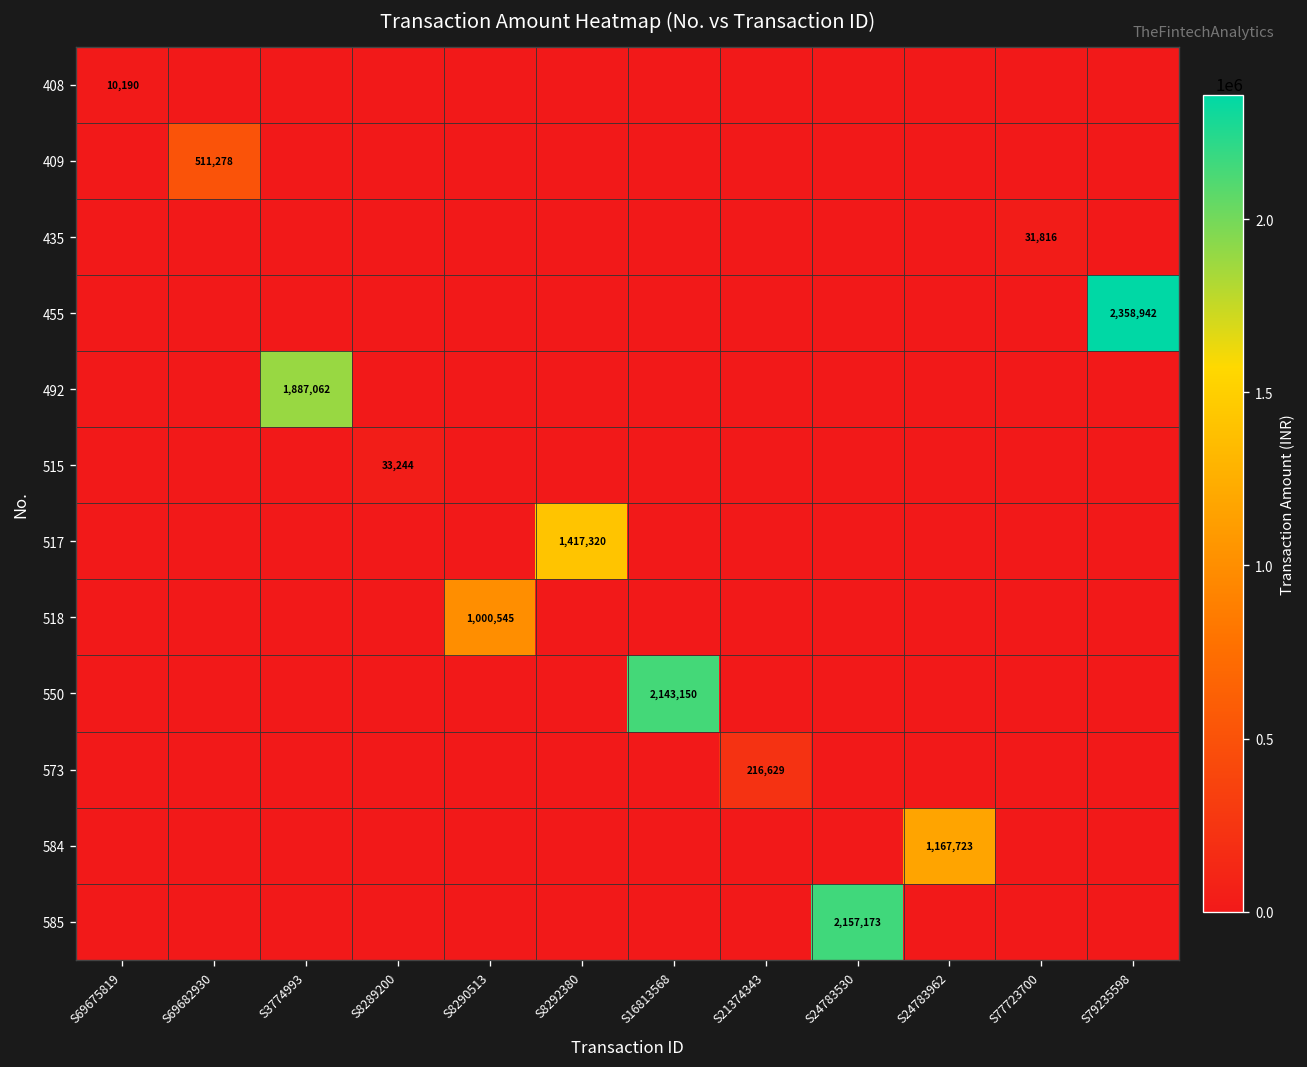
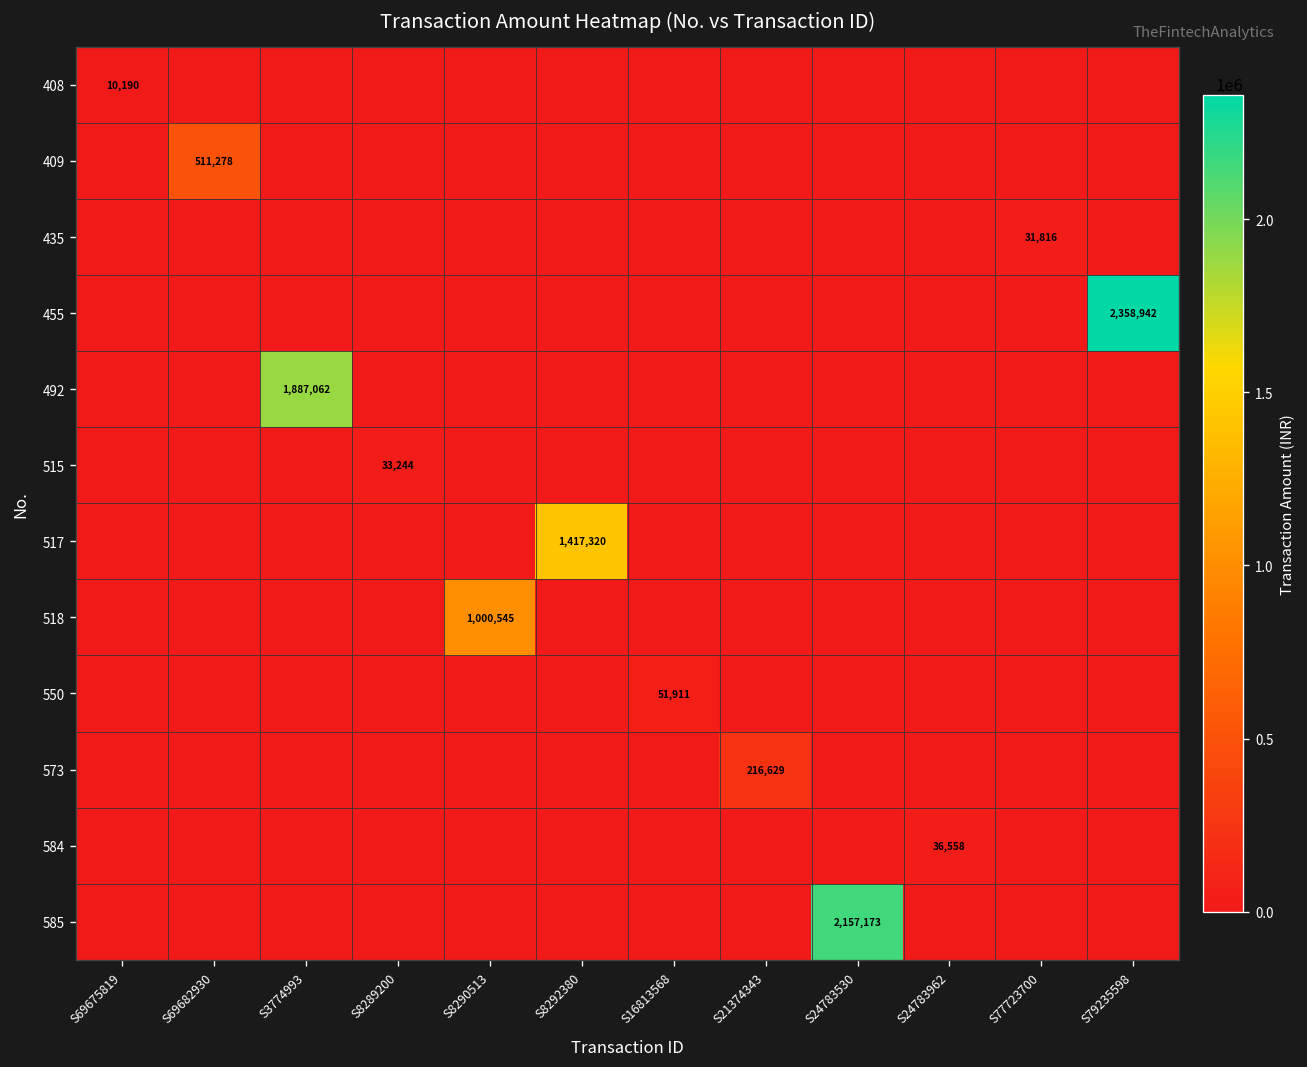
  {
    "408": {
      "S69675819": "10,190"
    },
    "409": {
      "S69682930": "511,278"
    },
    "435": {
      "S77723700": "31,816"
    },
    "455": {
      "S79235598": "2,358,942"
    },
    "492": {
      "S3774993": "1,887,062"
    },
    "515": {
      "S8289200": "33,244"
    },
    "517": {
      "S8292380": "1,417,320"
    },
    "518": {
      "S8290513": "1,000,545"
    },
    "550": {
-     "S16813568": "2,143,150"
+     "S16813568": "51,911"
    },
    "573": {
      "S21374343": "216,629"
    },
    "584": {
-     "S24783962": "1,167,723"
+     "S24783962": "36,558"
    },
    "585": {
      "S24783530": "2,157,173"
    }
  }
